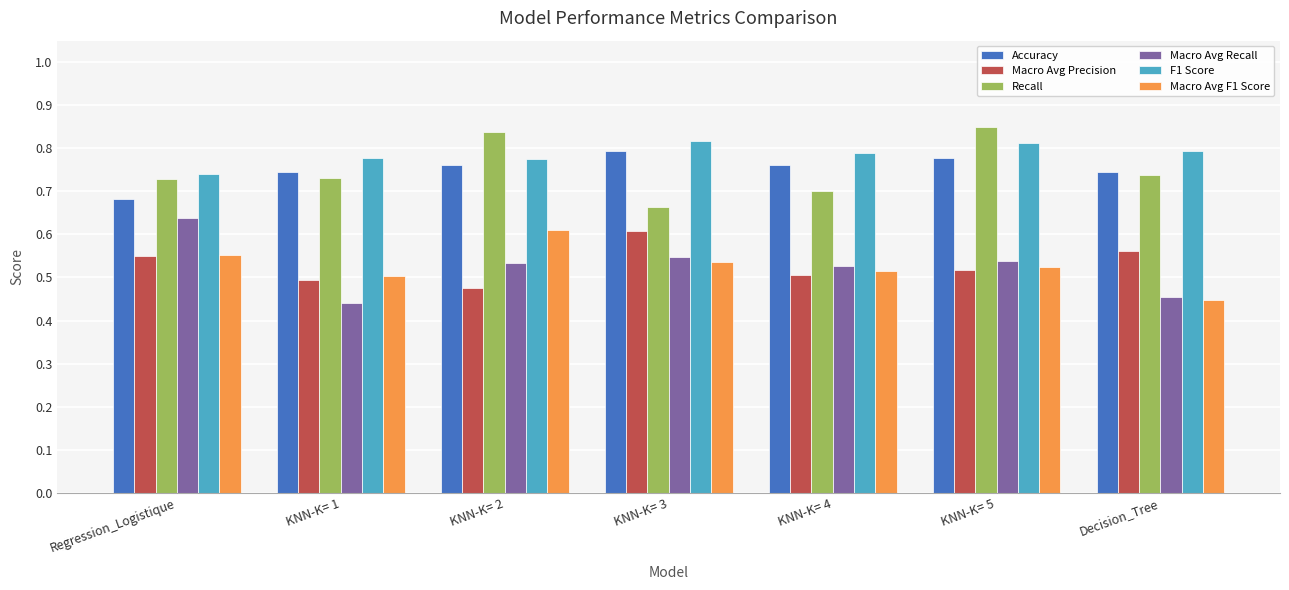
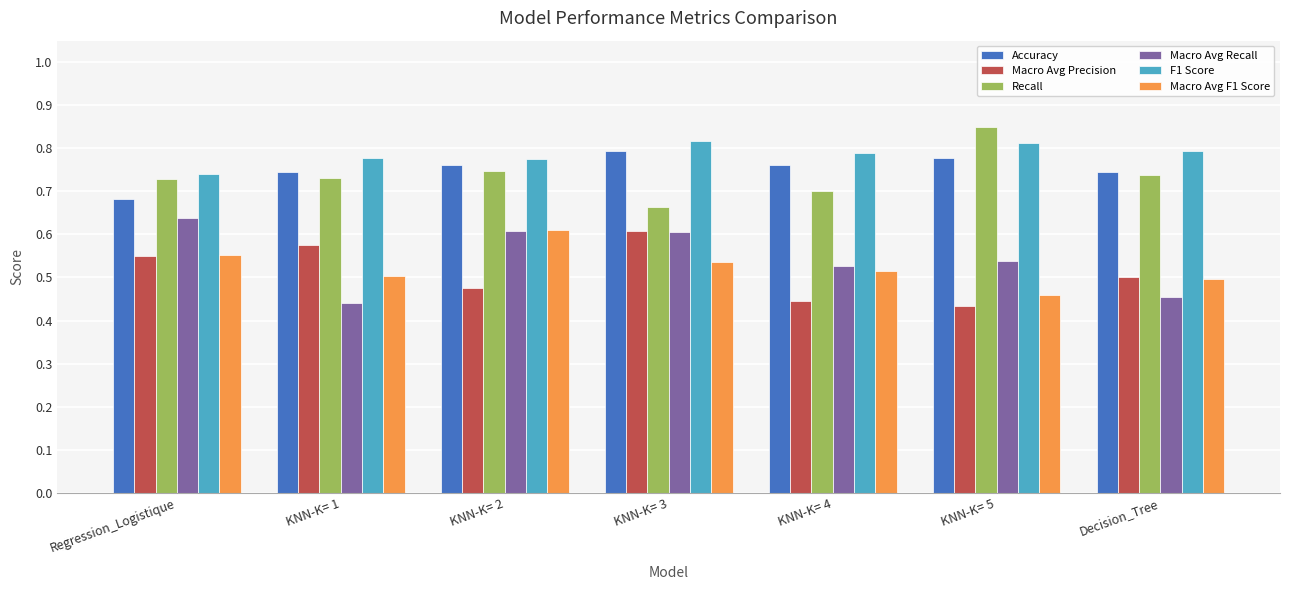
  {
    "Macro Avg Precision": {
      "Regression_Logistique": 0.55,
-     "KNN-K= 1": 0.49,
+     "KNN-K= 1": 0.57,
      "KNN-K= 2": 0.48,
      "KNN-K= 3": 0.61,
-     "KNN-K= 4": 0.50,
-     "KNN-K= 5": 0.52,
-     "Decision_Tree": 0.56
+     "KNN-K= 4": 0.44,
+     "KNN-K= 5": 0.43,
+     "Decision_Tree": 0.50
    },
    "Recall": {
      "Regression_Logistique": 0.73,
      "KNN-K= 1": 0.73,
-     "KNN-K= 2": 0.84,
+     "KNN-K= 2": 0.75,
      "KNN-K= 3": 0.66,
      "KNN-K= 4": 0.70,
      "KNN-K= 5": 0.85,
      "Decision_Tree": 0.74
    },
    "Macro Avg Recall": {
      "Regression_Logistique": 0.64,
      "KNN-K= 1": 0.44,
-     "KNN-K= 2": 0.53,
-     "KNN-K= 3": 0.55,
+     "KNN-K= 2": 0.61,
+     "KNN-K= 3": 0.61,
      "KNN-K= 4": 0.53,
      "KNN-K= 5": 0.54,
      "Decision_Tree": 0.45
    },
    "Macro Avg F1 Score": {
      "Regression_Logistique": 0.55,
      "KNN-K= 1": 0.50,
      "KNN-K= 2": 0.61,
      "KNN-K= 3": 0.54,
      "KNN-K= 4": 0.51,
-     "KNN-K= 5": 0.53,
-     "Decision_Tree": 0.45
+     "KNN-K= 5": 0.46,
+     "Decision_Tree": 0.50
    }
  }
